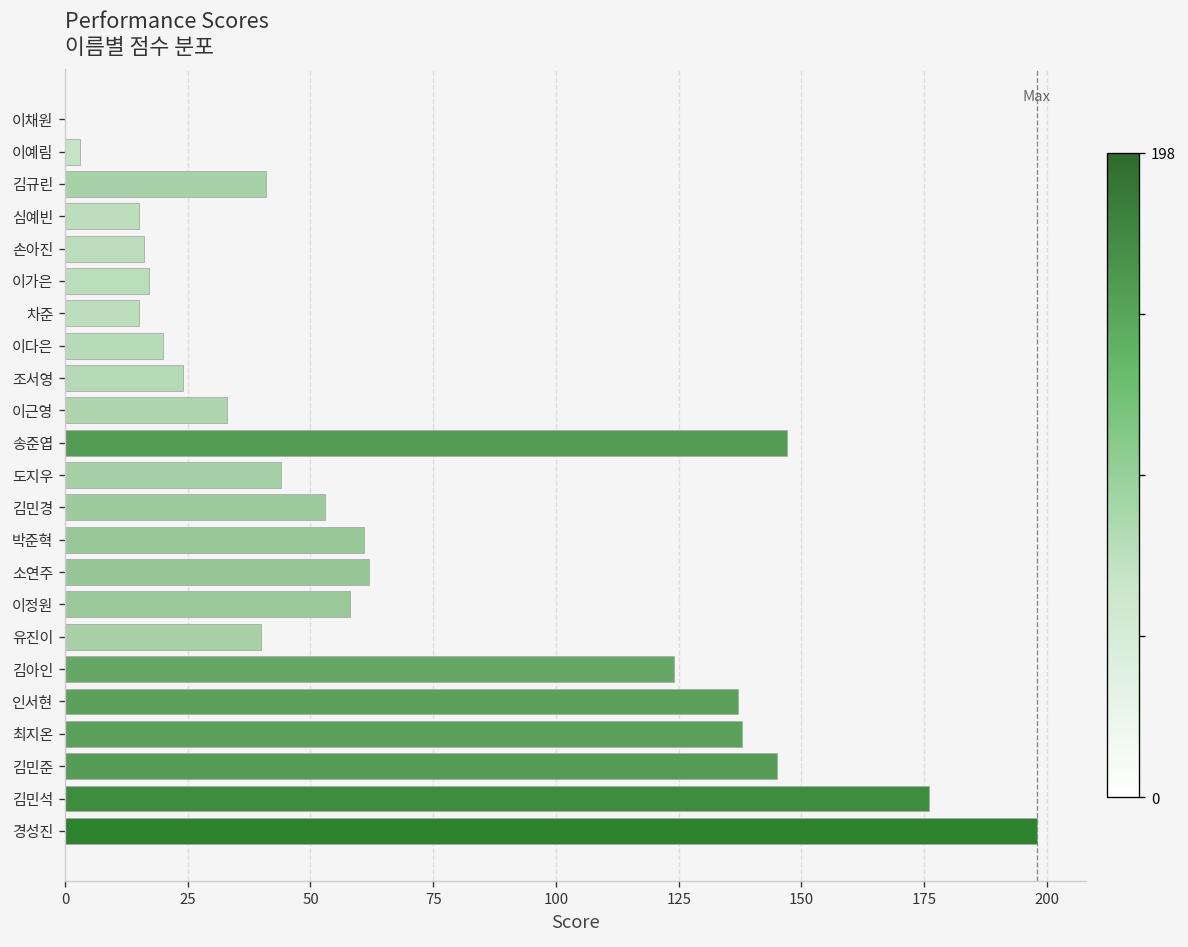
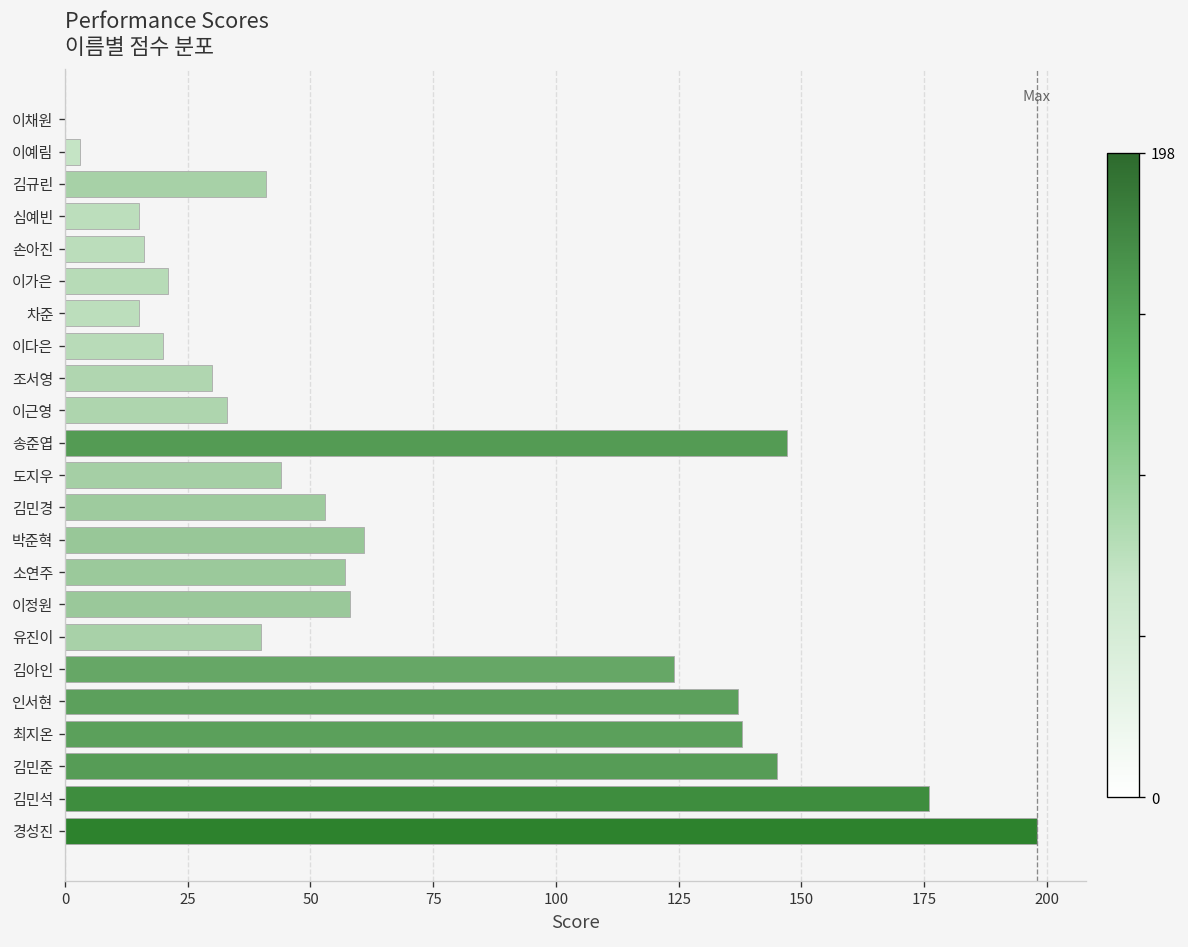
  {
    "이채원": 0,
    "이예림": 3,
    "김규린": 41,
    "심예빈": 15,
    "손아진": 16,
-   "이가은": 17,
+   "이가은": 21,
    "차준": 15,
    "이다은": 20,
-   "조서영": 24,
+   "조서영": 30,
    "이근영": 33,
    "송준엽": 147,
    "도지우": 44,
    "김민경": 53,
    "박준혁": 61,
-   "소연주": 62,
+   "소연주": 57,
    "이정원": 58,
    "유진이": 40,
    "김아인": 124,
    "인서현": 137,
    "최지온": 138,
    "김민준": 145,
    "김민석": 176,
    "경성진": 198
  }
